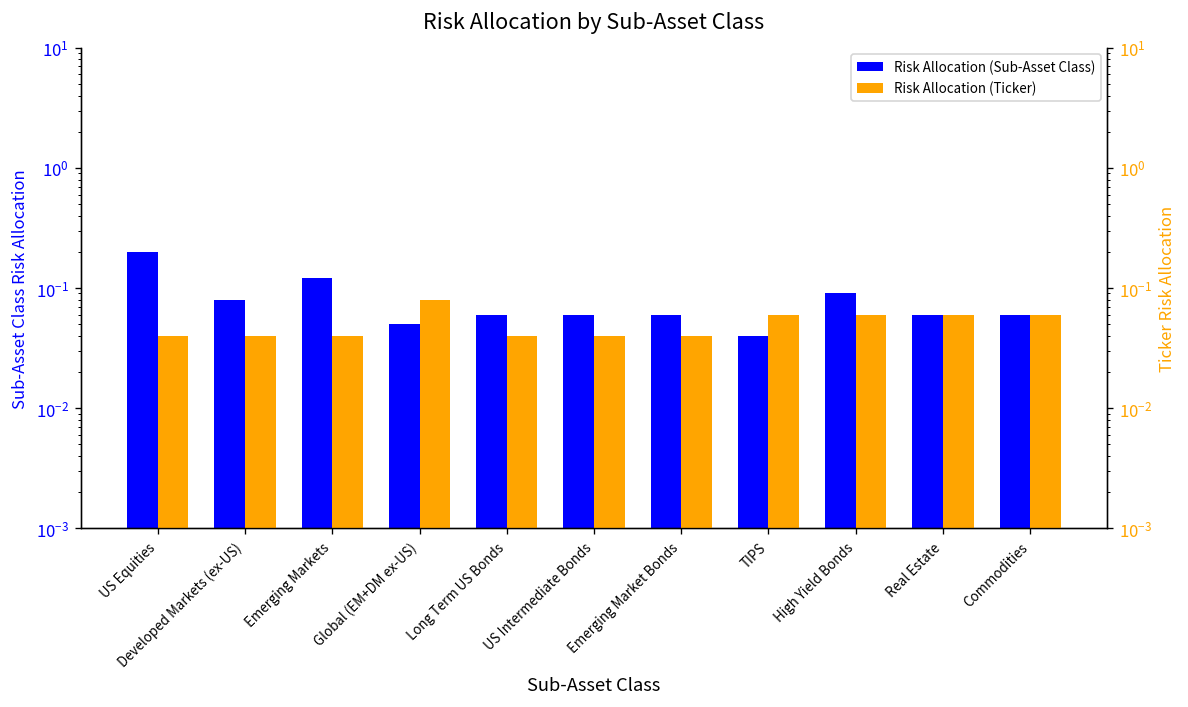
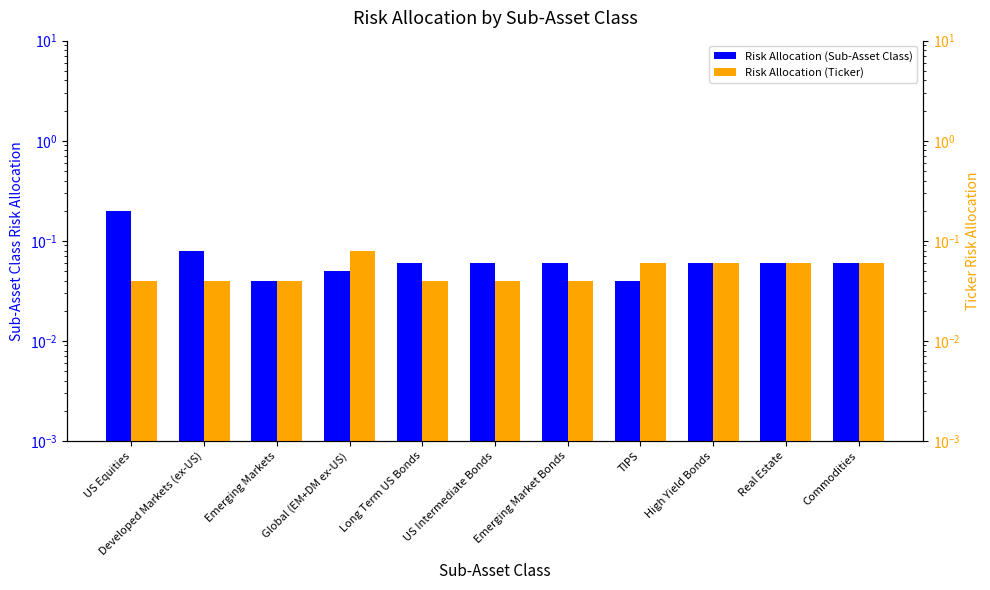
  {
    "Risk Allocation (Sub-Asset Class)": {
      "US Equities": 0.20,
      "Developed Markets (ex-US)": 0.08,
-     "Emerging Markets": 0.12,
+     "Emerging Markets": 0.04,
      "Global (EM+DM ex-US)": 0.05,
      "Long Term US Bonds": 0.06,
      "US Intermediate Bonds": 0.06,
      "Emerging Market Bonds": 0.06,
      "TIPS": 0.04,
-     "High Yield Bonds": 0.09,
+     "High Yield Bonds": 0.06,
      "Real Estate": 0.06,
      "Commodities": 0.06
    },
    "Risk Allocation (Ticker)": {
      "US Equities": 0.040,
      "Developed Markets (ex-US)": 0.040,
      "Emerging Markets": 0.040,
      "Global (EM+DM ex-US)": 0.08,
      "Long Term US Bonds": 0.040,
      "US Intermediate Bonds": 0.040,
      "Emerging Market Bonds": 0.040,
      "TIPS": 0.06,
      "High Yield Bonds": 0.06,
      "Real Estate": 0.06,
      "Commodities": 0.06
    }
  }
